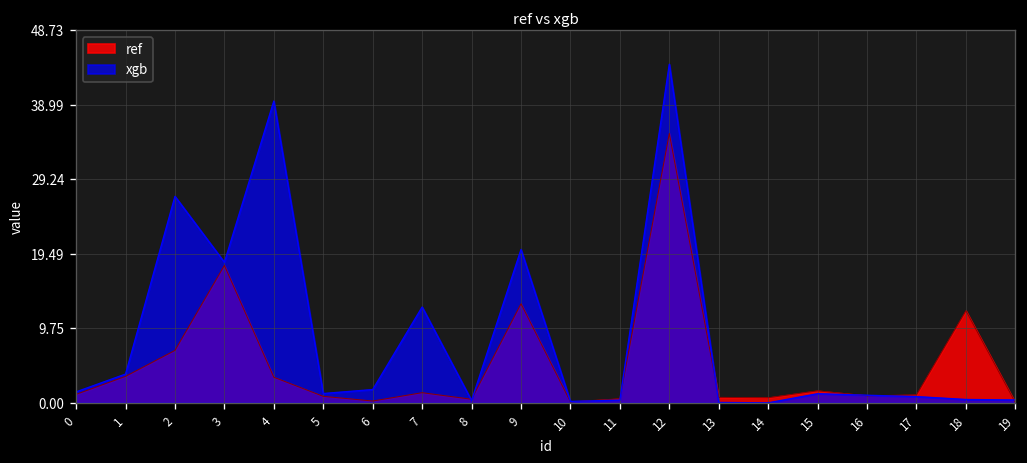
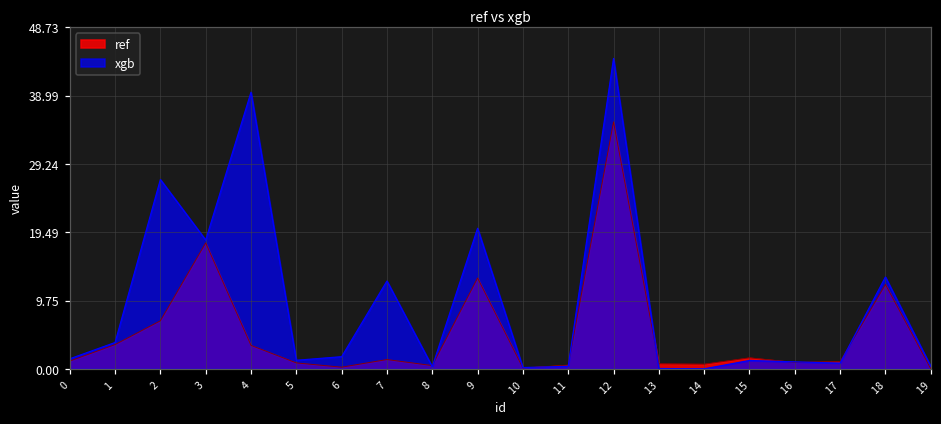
  {
    "ref": {
      "2": 7,
      "3": 18,
      "4": 3,
      "6": 0,
      "7": 1,
      "9": 13,
      "12": 35,
      "13": 1,
      "14": 1,
      "18": 12
    },
    "xgb": {
      "2": 27,
      "3": 18,
      "4": 39,
      "6": 2,
      "7": 13,
      "9": 20,
      "12": 44,
      "13": 0,
      "14": 0,
-     "18": 0
+     "18": 13
    }
  }
